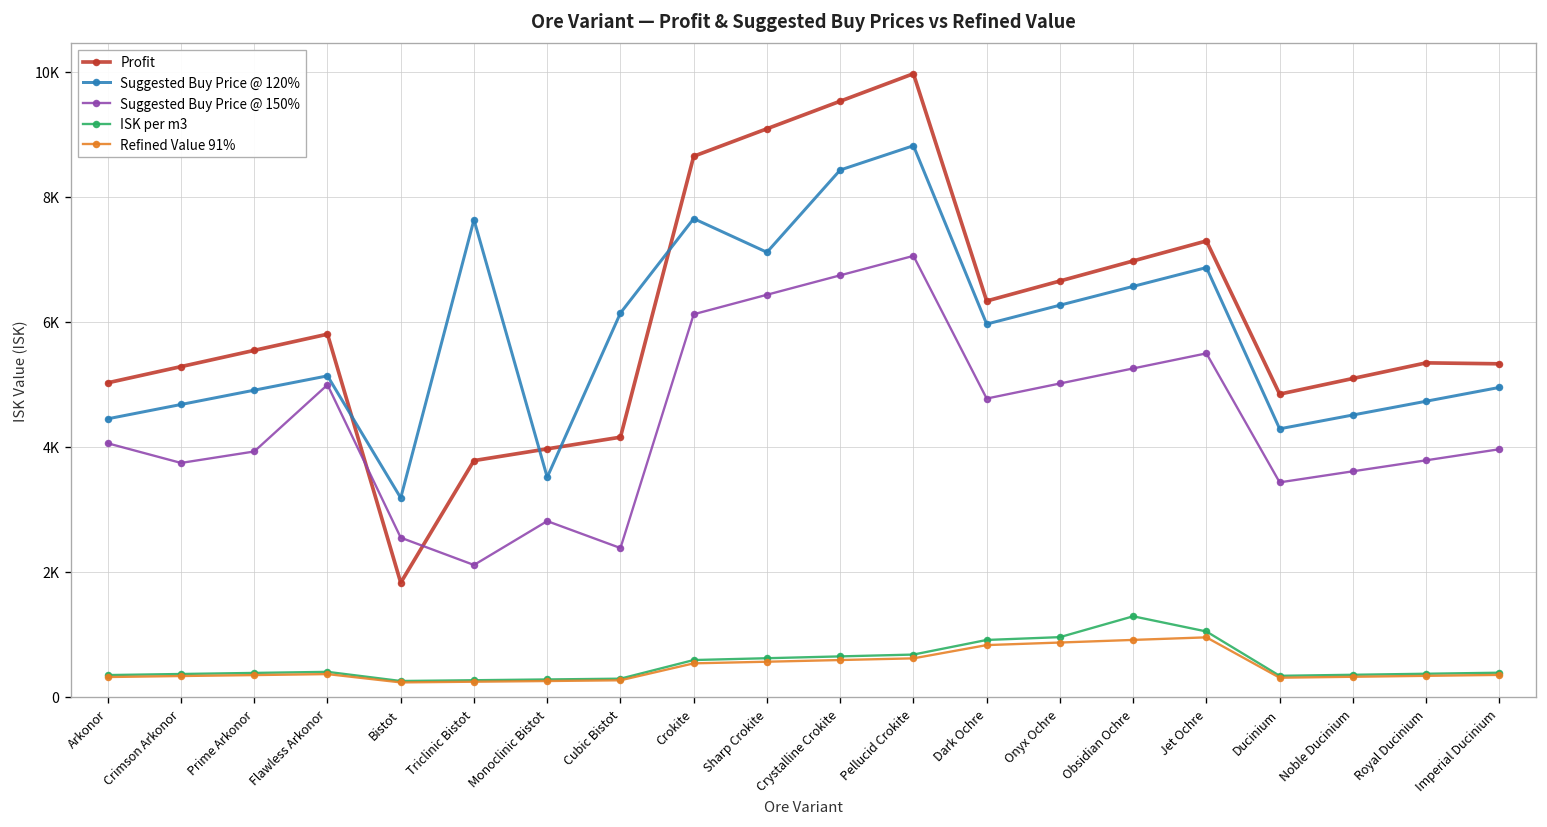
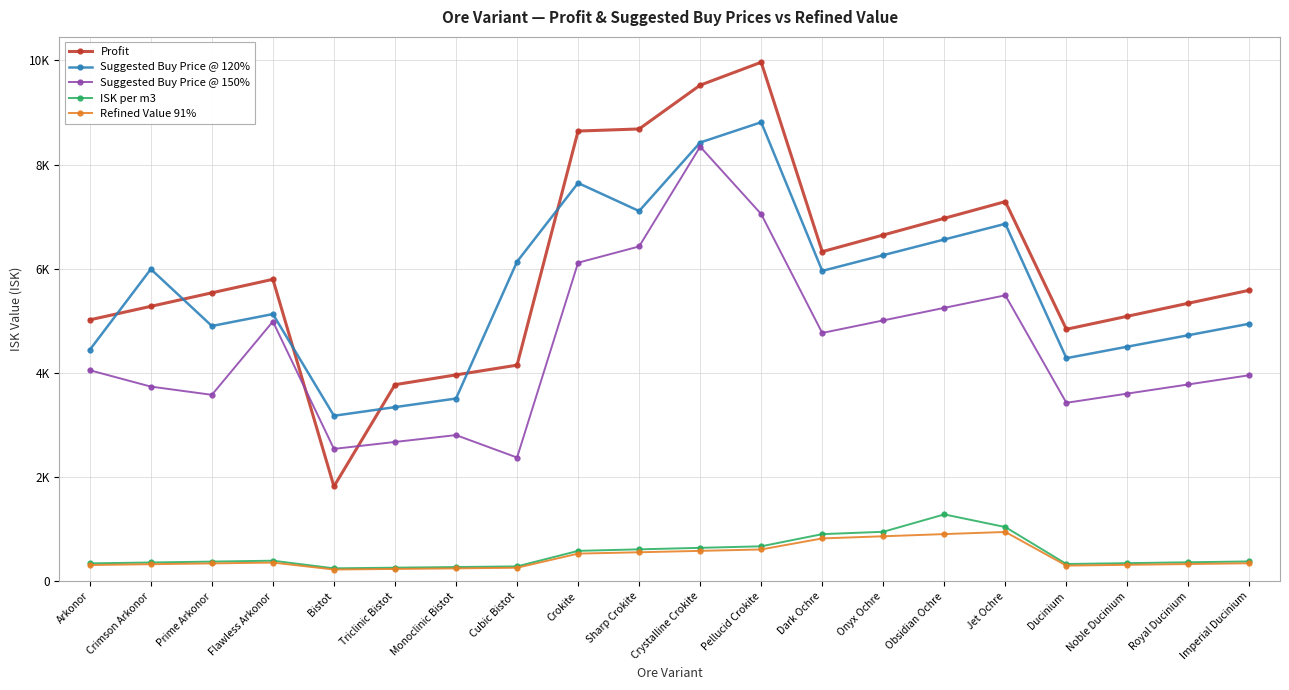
  {
    "Profit": {
      "Arkonor": 5000,
      "Crimson Arkonor": 5300,
      "Prime Arkonor": 5500,
      "Flawless Arkonor": 5800,
      "Bistot": 1800,
      "Triclinic Bistot": 3800,
      "Monoclinic Bistot": 4000,
      "Cubic Bistot": 4200,
      "Crokite": 8600,
-     "Sharp Crokite": 9100,
+     "Sharp Crokite": 8700,
      "Crystalline Crokite": 9500,
      "Pellucid Crokite": 10000,
      "Dark Ochre": 6300,
      "Onyx Ochre": 6600,
      "Obsidian Ochre": 7000,
      "Jet Ochre": 7300,
      "Ducinium": 4800,
      "Noble Ducinium": 5100,
      "Royal Ducinium": 5300,
-     "Imperial Ducinium": 5300
+     "Imperial Ducinium": 5600
    },
    "Suggested Buy Price @ 120%": {
      "Arkonor": 4400,
-     "Crimson Arkonor": 4700,
+     "Crimson Arkonor": 6000,
      "Prime Arkonor": 4900,
      "Flawless Arkonor": 5100,
      "Bistot": 3200,
-     "Triclinic Bistot": 7600,
+     "Triclinic Bistot": 3300,
      "Monoclinic Bistot": 3500,
      "Cubic Bistot": 6100,
      "Crokite": 7600,
      "Sharp Crokite": 7100,
      "Crystalline Crokite": 8400,
      "Pellucid Crokite": 8800,
      "Dark Ochre": 6000,
      "Onyx Ochre": 6300,
      "Obsidian Ochre": 6600,
      "Jet Ochre": 6900,
      "Ducinium": 4300,
      "Noble Ducinium": 4500,
      "Royal Ducinium": 4700,
      "Imperial Ducinium": 4900
    },
    "Suggested Buy Price @ 150%": {
      "Arkonor": 4100,
      "Crimson Arkonor": 3700,
-     "Prime Arkonor": 3900,
+     "Prime Arkonor": 3600,
      "Flawless Arkonor": 5000,
      "Bistot": 2500,
-     "Triclinic Bistot": 2100,
+     "Triclinic Bistot": 2700,
      "Monoclinic Bistot": 2800,
      "Cubic Bistot": 2400,
      "Crokite": 6100,
      "Sharp Crokite": 6400,
-     "Crystalline Crokite": 6700,
+     "Crystalline Crokite": 8300,
      "Pellucid Crokite": 7100,
      "Dark Ochre": 4800,
      "Onyx Ochre": 5000,
      "Obsidian Ochre": 5300,
      "Jet Ochre": 5500,
      "Ducinium": 3400,
      "Noble Ducinium": 3600,
      "Royal Ducinium": 3800,
      "Imperial Ducinium": 4000
    },
    "ISK per m3": {
      "Crokite": 600,
      "Sharp Crokite": 600,
      "Crystalline Crokite": 600,
      "Pellucid Crokite": 700,
      "Dark Ochre": 900,
      "Onyx Ochre": 1000,
      "Obsidian Ochre": 1300,
      "Jet Ochre": 1000
    },
    "Refined Value 91%": {
      "Crokite": 500,
      "Sharp Crokite": 600,
      "Crystalline Crokite": 600,
      "Pellucid Crokite": 600,
      "Dark Ochre": 800,
      "Onyx Ochre": 900,
      "Obsidian Ochre": 900,
      "Jet Ochre": 900
    }
  }
